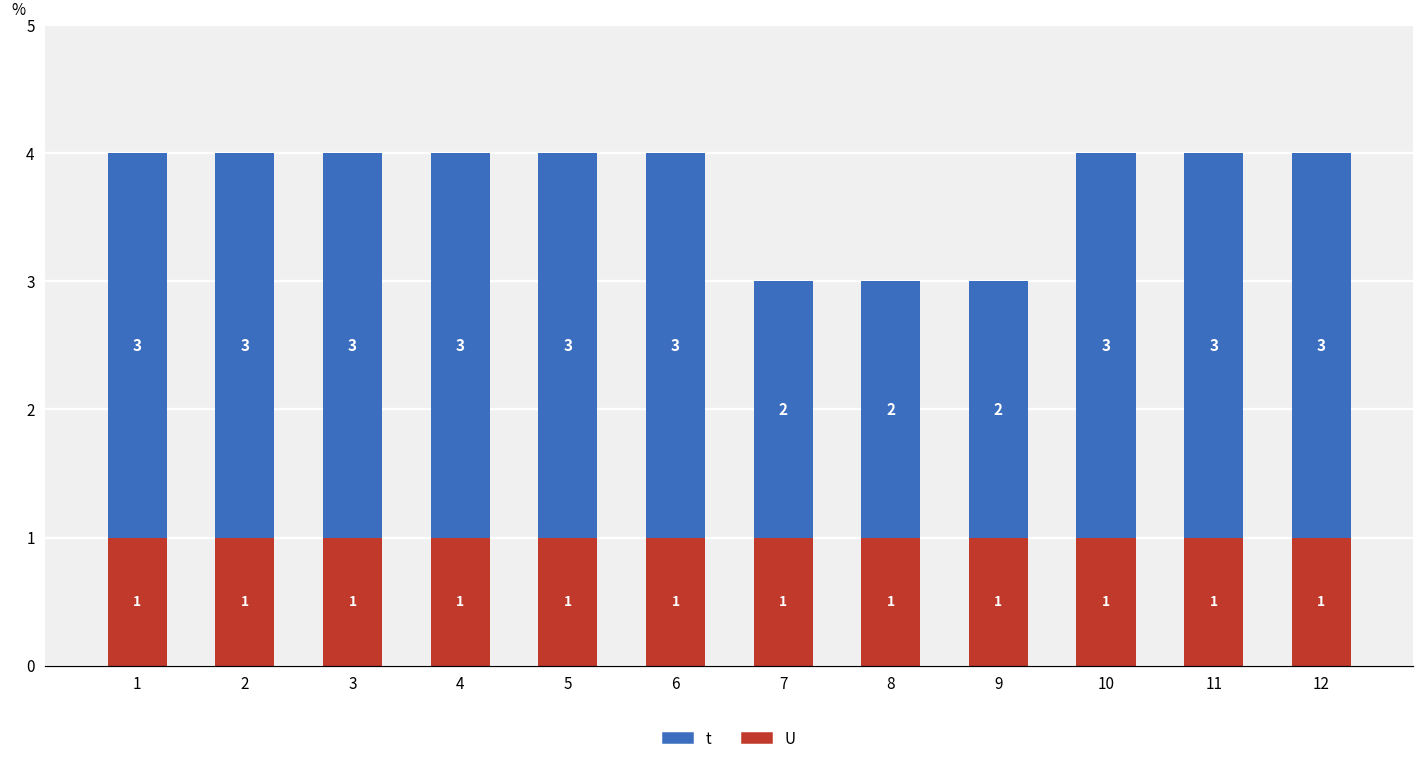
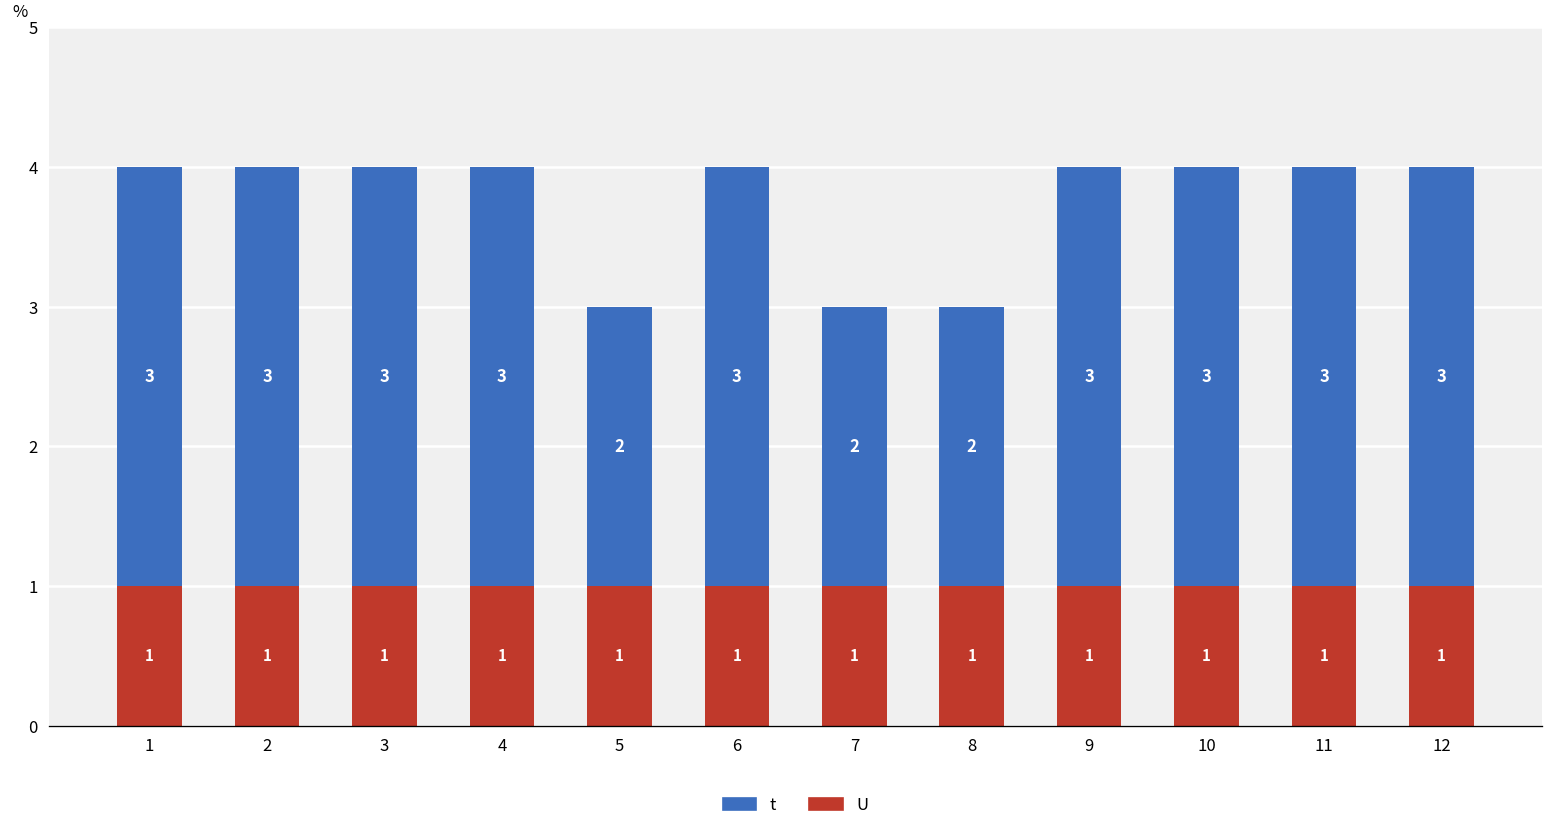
  {
    "U": {
      "1": 1,
      "2": 1,
      "3": 1,
      "4": 1,
      "5": 1,
      "6": 1,
      "7": 1,
      "8": 1,
      "9": 1,
      "10": 1,
      "11": 1,
      "12": 1
    },
    "t": {
      "1": 3,
      "2": 3,
      "3": 3,
      "4": 3,
-     "5": 3,
+     "5": 2,
      "6": 3,
      "7": 2,
      "8": 2,
-     "9": 2,
+     "9": 3,
      "10": 3,
      "11": 3,
      "12": 3
    }
  }
